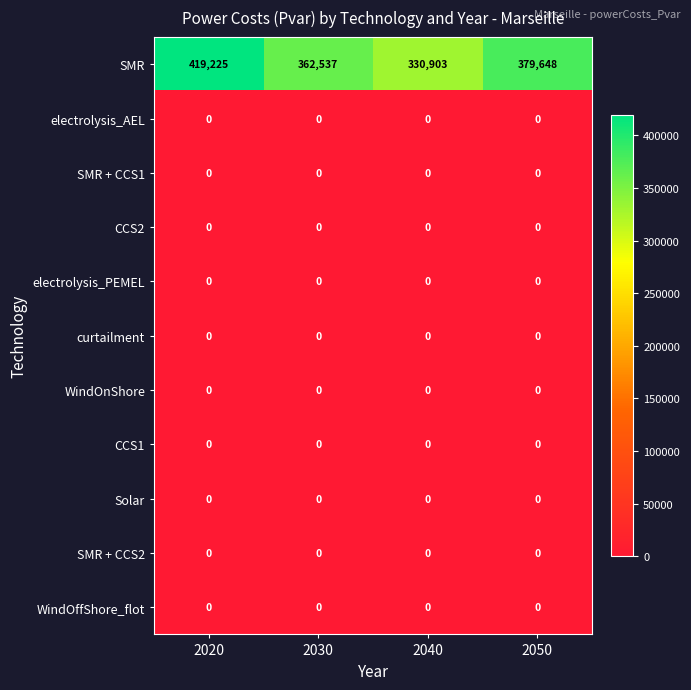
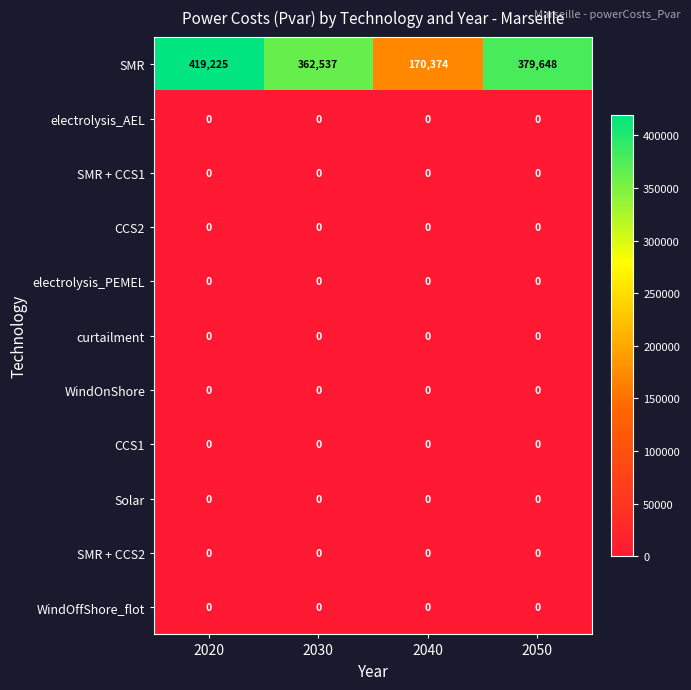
  {
    "SMR": {
      "2020": "419,225",
      "2030": "362,537",
-     "2040": "330,903",
+     "2040": "170,374",
      "2050": "379,648"
    },
    "electrolysis_AEL": {
      "2020": "0",
      "2030": "0",
      "2040": "0",
      "2050": "0"
    },
    "SMR + CCS1": {
      "2020": "0",
      "2030": "0",
      "2040": "0",
      "2050": "0"
    },
    "CCS2": {
      "2020": "0",
      "2030": "0",
      "2040": "0",
      "2050": "0"
    },
    "electrolysis_PEMEL": {
      "2020": "0",
      "2030": "0",
      "2040": "0",
      "2050": "0"
    },
    "curtailment": {
      "2020": "0",
      "2030": "0",
      "2040": "0",
      "2050": "0"
    },
    "WindOnShore": {
      "2020": "0",
      "2030": "0",
      "2040": "0",
      "2050": "0"
    },
    "CCS1": {
      "2020": "0",
      "2030": "0",
      "2040": "0",
      "2050": "0"
    },
    "Solar": {
      "2020": "0",
      "2030": "0",
      "2040": "0",
      "2050": "0"
    },
    "SMR + CCS2": {
      "2020": "0",
      "2030": "0",
      "2040": "0",
      "2050": "0"
    },
    "WindOffShore_flot": {
      "2020": "0",
      "2030": "0",
      "2040": "0",
      "2050": "0"
    }
  }
